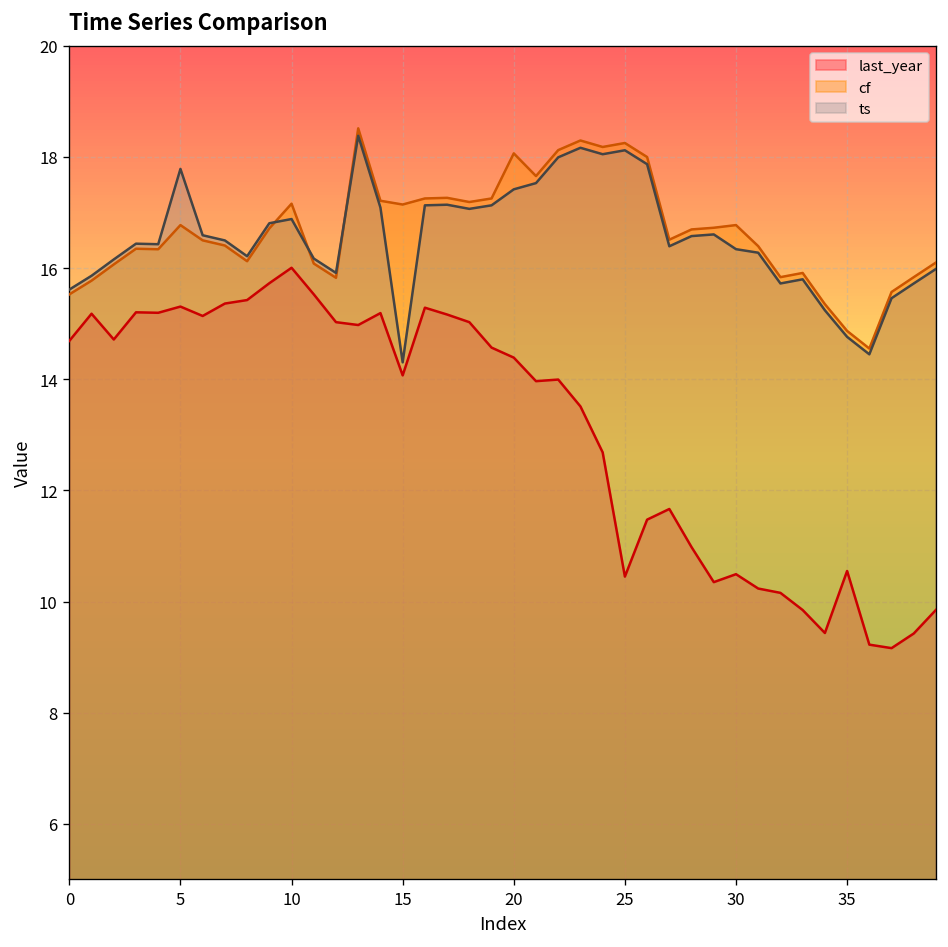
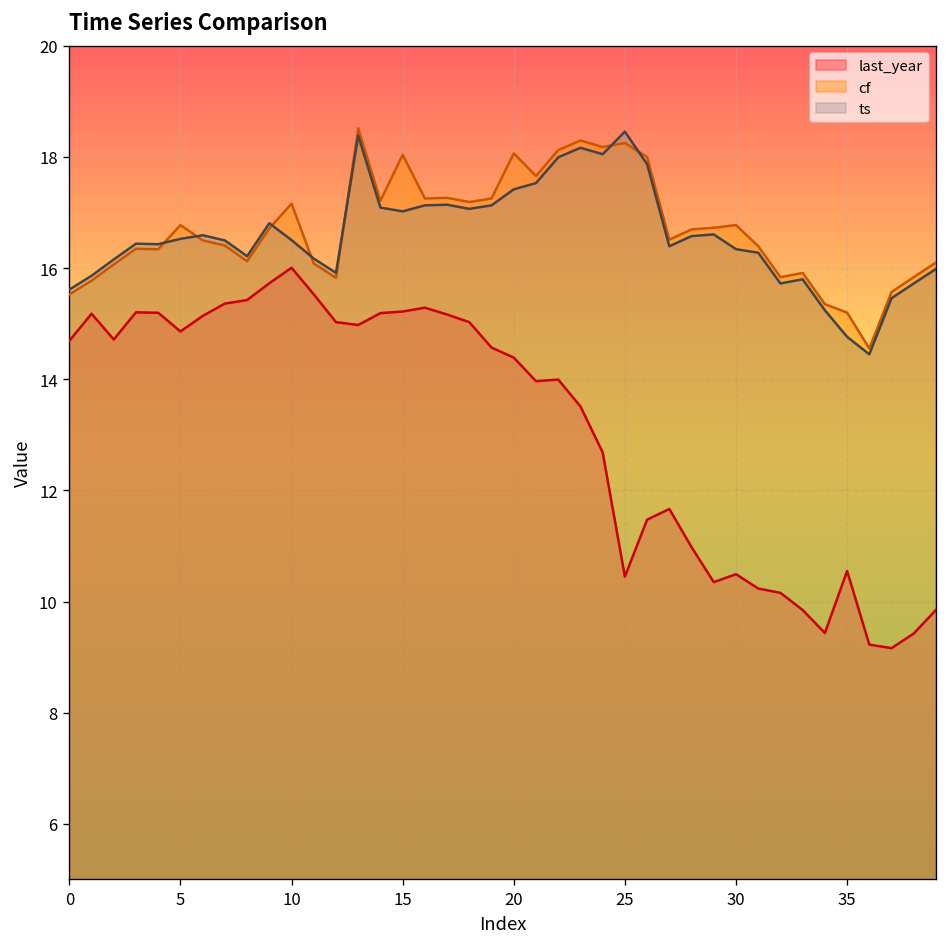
  {
    "last_year": {
      "0": 14.7,
-     "5": 15.3,
+     "5": 14.9,
      "10": 16.0,
-     "15": 14.1,
+     "15": 15.2,
      "20": 14.4,
      "25": 10.4,
      "30": 10.5,
      "35": 10.5
    },
    "cf": {
      "0": 15.5,
      "5": 16.8,
      "10": 17.2,
-     "15": 17.1,
+     "15": 18.0,
      "20": 18.1,
      "25": 18.2,
      "30": 16.8,
-     "35": 14.9
+     "35": 15.2
    },
    "ts": {
      "0": 15.6,
-     "5": 17.8,
-     "10": 16.9,
-     "15": 14.3,
+     "5": 16.5,
+     "10": 16.5,
+     "15": 17.0,
      "20": 17.4,
-     "25": 18.1,
+     "25": 18.5,
      "30": 16.3,
      "35": 14.8
    }
  }
